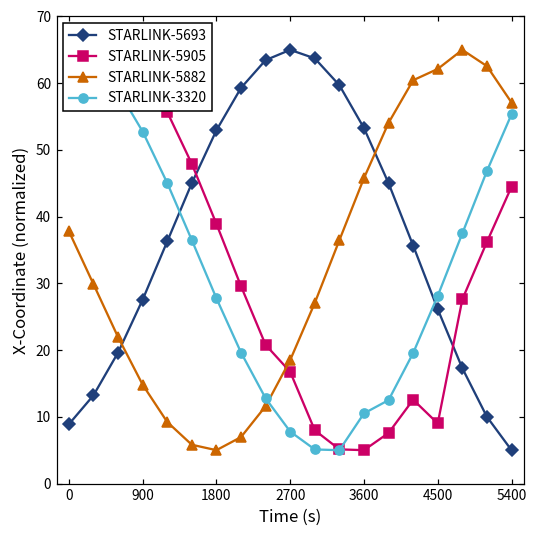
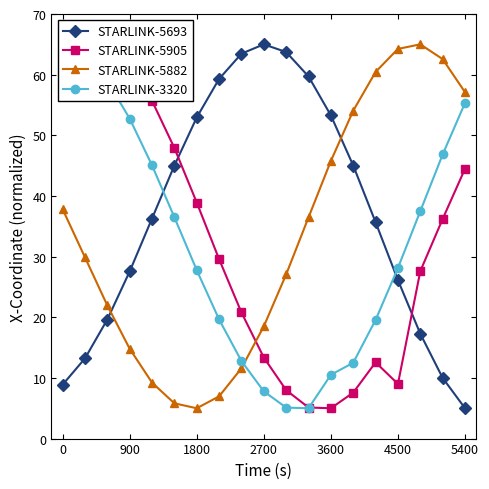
  {
    "STARLINK-5693": {
      "0": 9,
      "900": 28,
      "1800": 53,
      "2700": 65,
      "3600": 53,
      "4500": 26,
      "5400": 5
    },
    "STARLINK-5905": {
      "1800": 39,
-     "2700": 17,
+     "2700": 13,
      "3600": 5,
      "4500": 9,
      "5400": 44
    },
    "STARLINK-5882": {
      "0": 38,
      "900": 15,
      "1800": 5,
      "2700": 19,
      "3600": 46,
-     "4500": 62,
+     "4500": 64,
      "5400": 57
    },
    "STARLINK-3320": {
      "900": 53,
      "1800": 28,
      "2700": 8,
      "3600": 11,
      "4500": 28,
      "5400": 55
    }
  }
